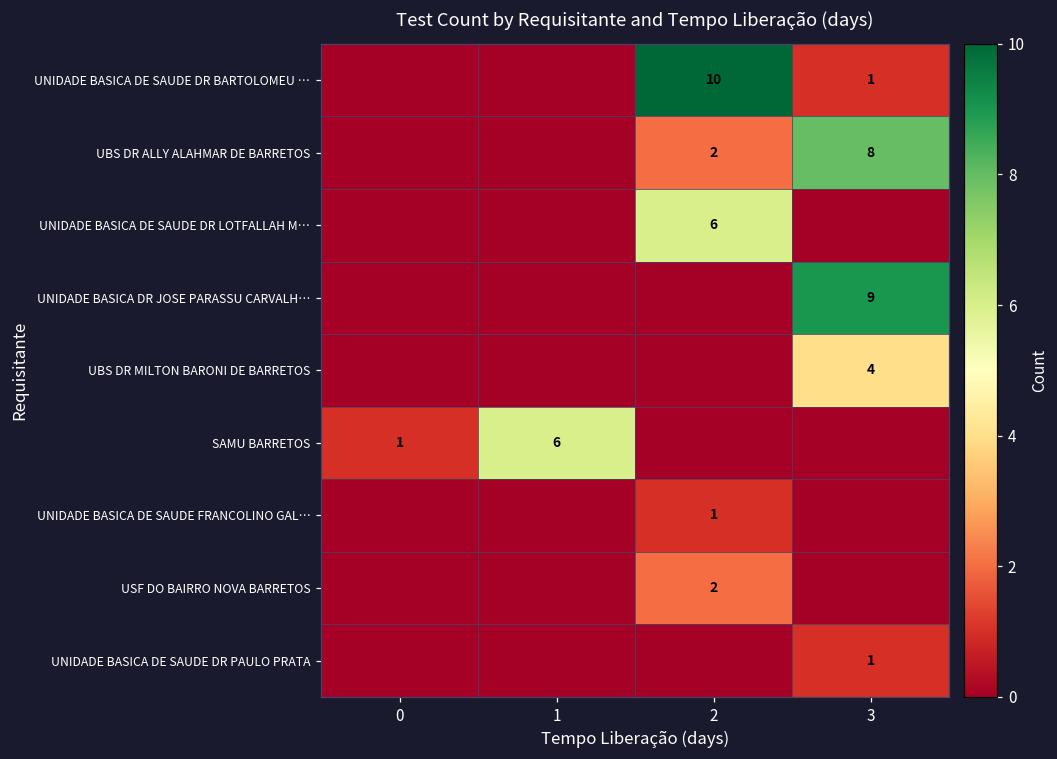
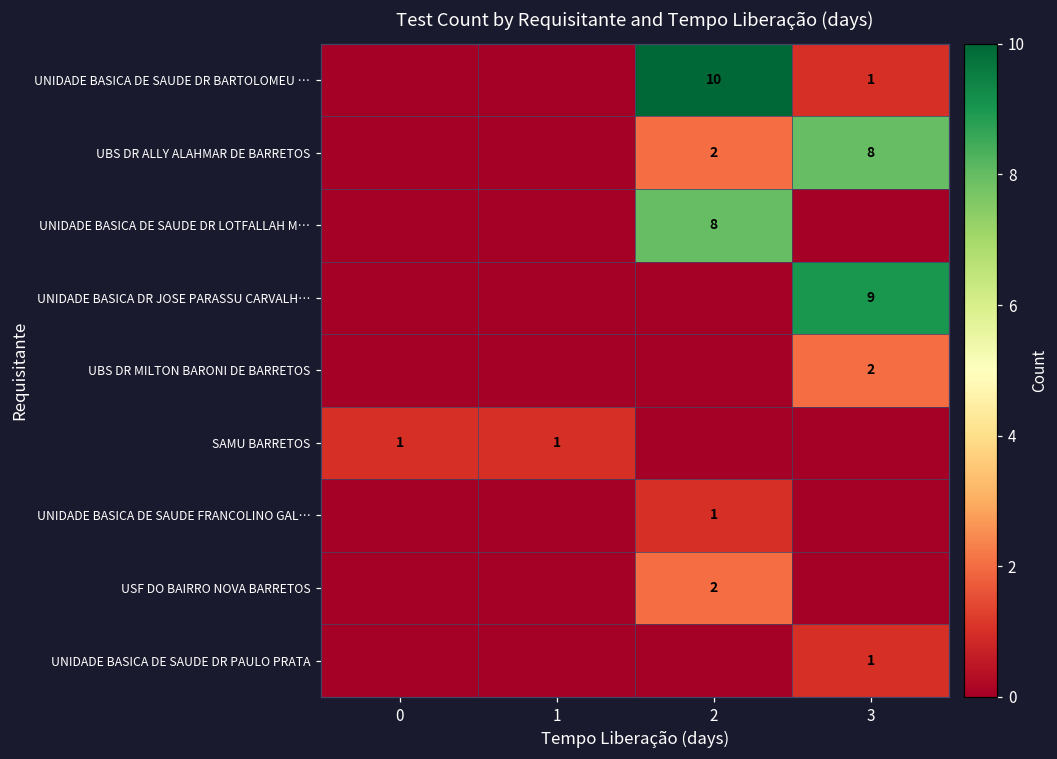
  {
    "UNIDADE BASICA DE SAUDE DR BARTOLOMEU …": {
      "2": 10,
      "3": 1
    },
    "UBS DR ALLY ALAHMAR DE BARRETOS": {
      "2": 2,
      "3": 8
    },
    "UNIDADE BASICA DE SAUDE DR LOTFALLAH M…": {
-     "2": 6
+     "2": 8
    },
    "UNIDADE BASICA DR JOSE PARASSU CARVALH…": {
      "3": 9
    },
    "UBS DR MILTON BARONI DE BARRETOS": {
-     "3": 4
+     "3": 2
    },
    "SAMU BARRETOS": {
      "0": 1,
-     "1": 6
+     "1": 1
    },
    "UNIDADE BASICA DE SAUDE FRANCOLINO GAL…": {
      "2": 1
    },
    "USF DO BAIRRO NOVA BARRETOS": {
      "2": 2
    },
    "UNIDADE BASICA DE SAUDE DR PAULO PRATA": {
      "3": 1
    }
  }
